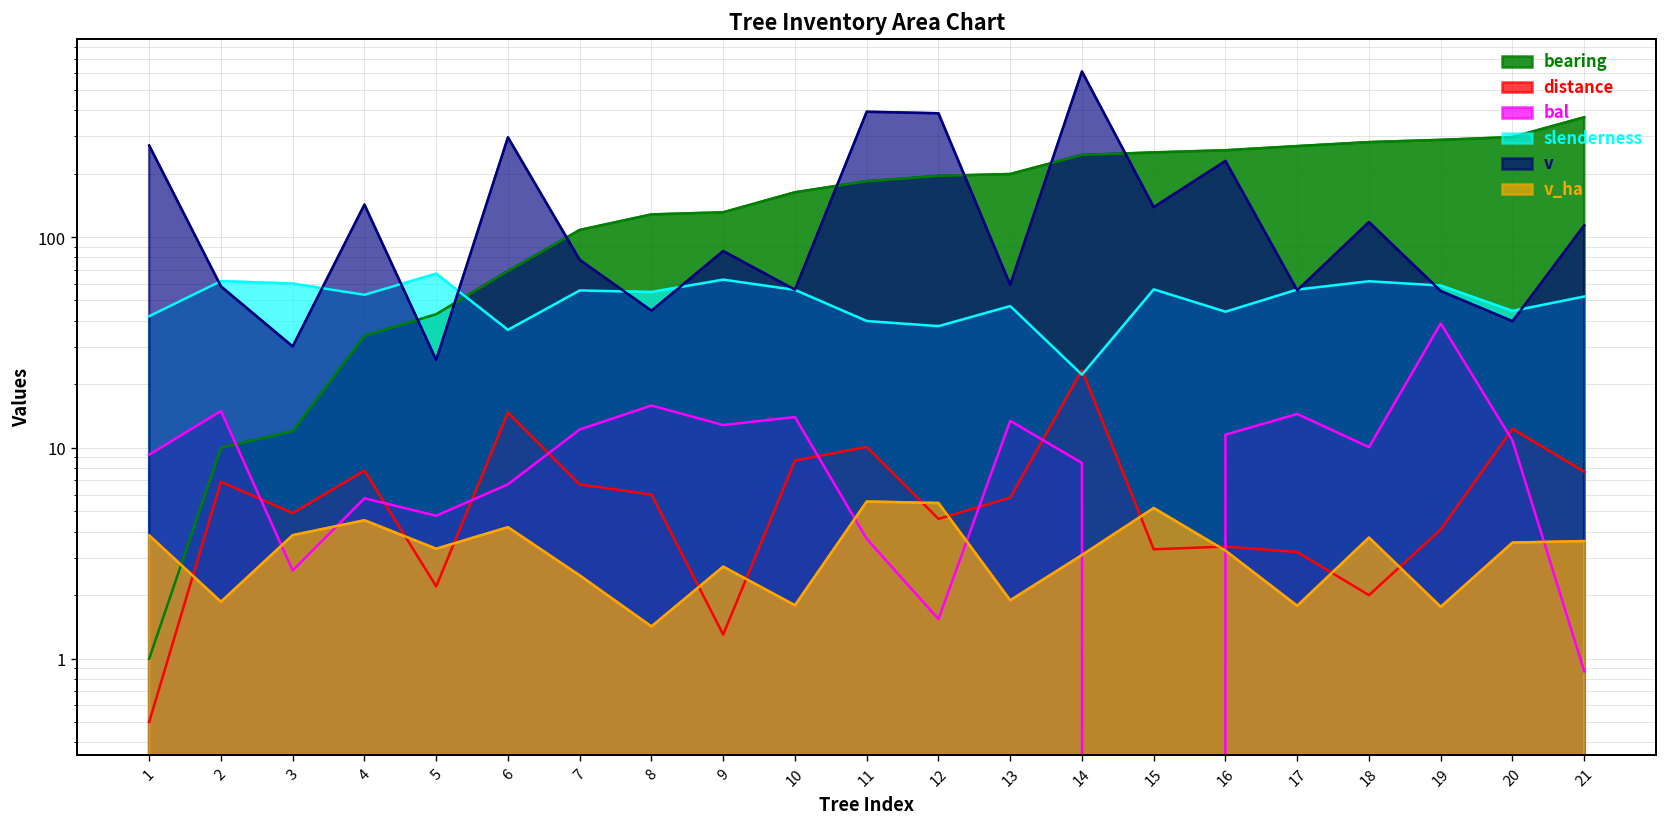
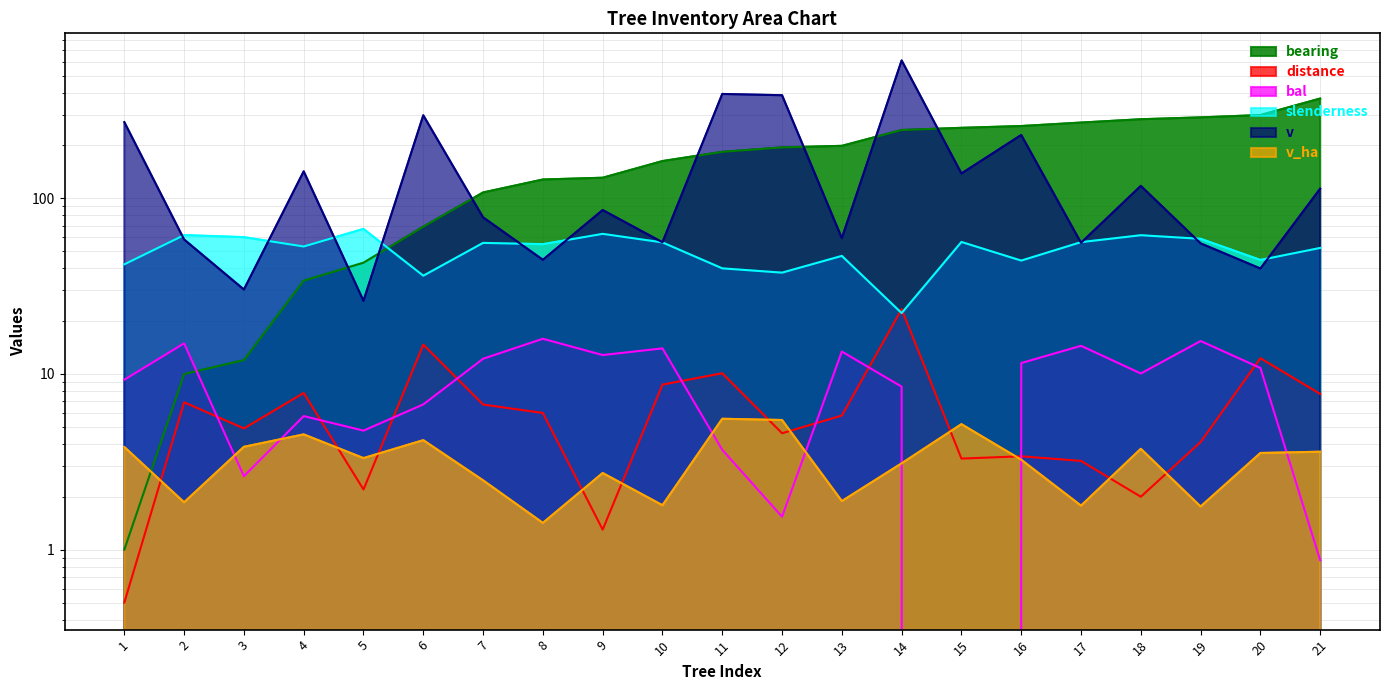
  {
    "bearing": {
      "1": 1,
      "2": 10,
      "3": 12,
      "4": 34,
      "5": 43,
      "6": 69,
      "7": 110,
      "8": 130,
      "9": 130,
      "10": 160,
      "11": 180,
      "12": 200,
      "13": 200,
      "14": 250,
      "15": 250,
      "16": 260,
      "17": 270,
      "18": 280,
      "19": 290,
      "20": 300,
      "21": 370
    },
    "distance": {
      "1": 0.50,
      "2": 7,
      "3": 5,
      "4": 8,
      "5": 2.2,
      "6": 15,
      "7": 6.7,
      "8": 6,
      "9": 1.3,
      "10": 9,
      "11": 10,
      "12": 4.6,
      "13": 5.8,
      "14": 23,
      "15": 3.3,
      "16": 3.4,
      "17": 3.2,
      "18": 2,
      "19": 4,
      "20": 12,
      "21": 8
    },
    "bal": {
      "1": 9,
      "2": 15,
      "3": 2.6,
      "4": 5.8,
      "5": 4.8,
      "6": 6.7,
      "7": 12,
      "8": 16,
      "9": 13,
      "10": 14,
      "11": 3.7,
      "12": 1.5,
      "13": 13,
      "14": 8,
      "16": 12,
      "17": 14,
      "18": 10,
-     "19": 39,
+     "19": 15,
      "20": 11,
      "21": 0.9
    },
    "slenderness": {
      "1": 42,
      "2": 62,
      "3": 60,
      "4": 53,
      "5": 67,
      "6": 36,
      "7": 56,
      "8": 55,
      "9": 63,
      "11": 40,
      "12": 38,
      "13": 47,
      "14": 22,
      "15": 56,
      "16": 44,
      "18": 62,
      "19": 59,
      "20": 45,
      "21": 52
    },
    "v": {
      "1": 270,
      "2": 58,
      "3": 30,
      "4": 140,
      "5": 26,
      "6": 300,
      "7": 80,
      "8": 45,
      "9": 90,
      "11": 390,
      "12": 390,
      "13": 59,
      "14": 610,
      "15": 140,
      "16": 230,
      "18": 120,
      "19": 55,
      "20": 40,
      "21": 110
    },
    "v_ha": {
      "1": 3.8,
      "2": 1.9,
      "3": 3.9,
      "4": 4.5,
      "5": 3.3,
      "6": 4.2,
      "7": 2.5,
      "8": 1.4,
      "9": 2.7,
      "10": 1.8,
      "11": 5.6,
      "12": 5.5,
      "13": 1.9,
      "14": 3,
      "15": 5.2,
      "16": 3.3,
      "17": 1.8,
      "18": 3.8,
      "19": 1.8,
      "20": 3.6,
      "21": 3.6
    }
  }
